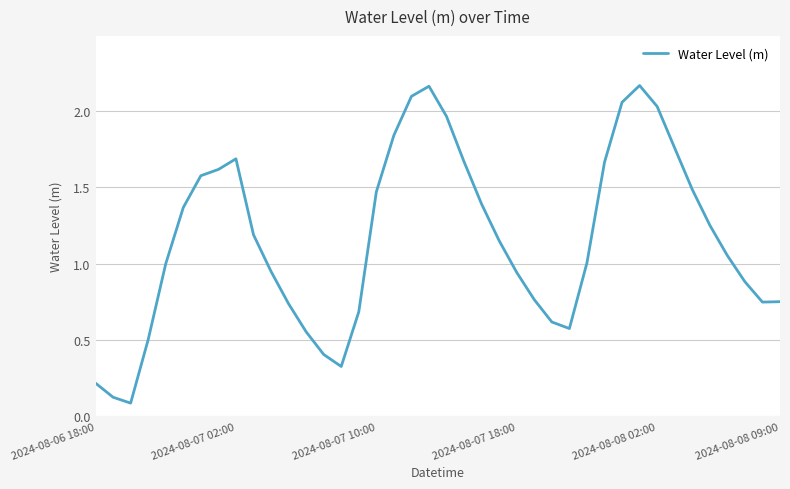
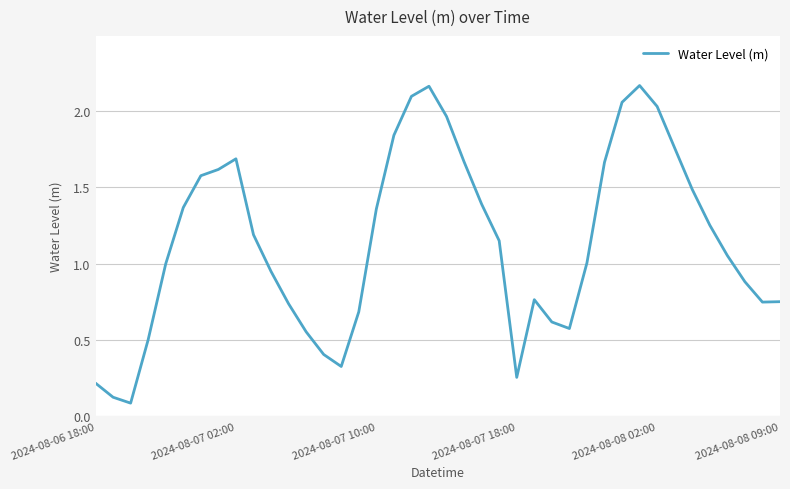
  {
    "2024-08-06 18:00": 0.22,
    "2024-08-07 02:00": 1.69,
-   "2024-08-07 10:00": 1.47,
-   "2024-08-07 18:00": 0.94,
+   "2024-08-07 10:00": 1.36,
+   "2024-08-07 18:00": 0.25,
    "2024-08-08 02:00": 2.03,
    "2024-08-08 09:00": 0.75
  }
